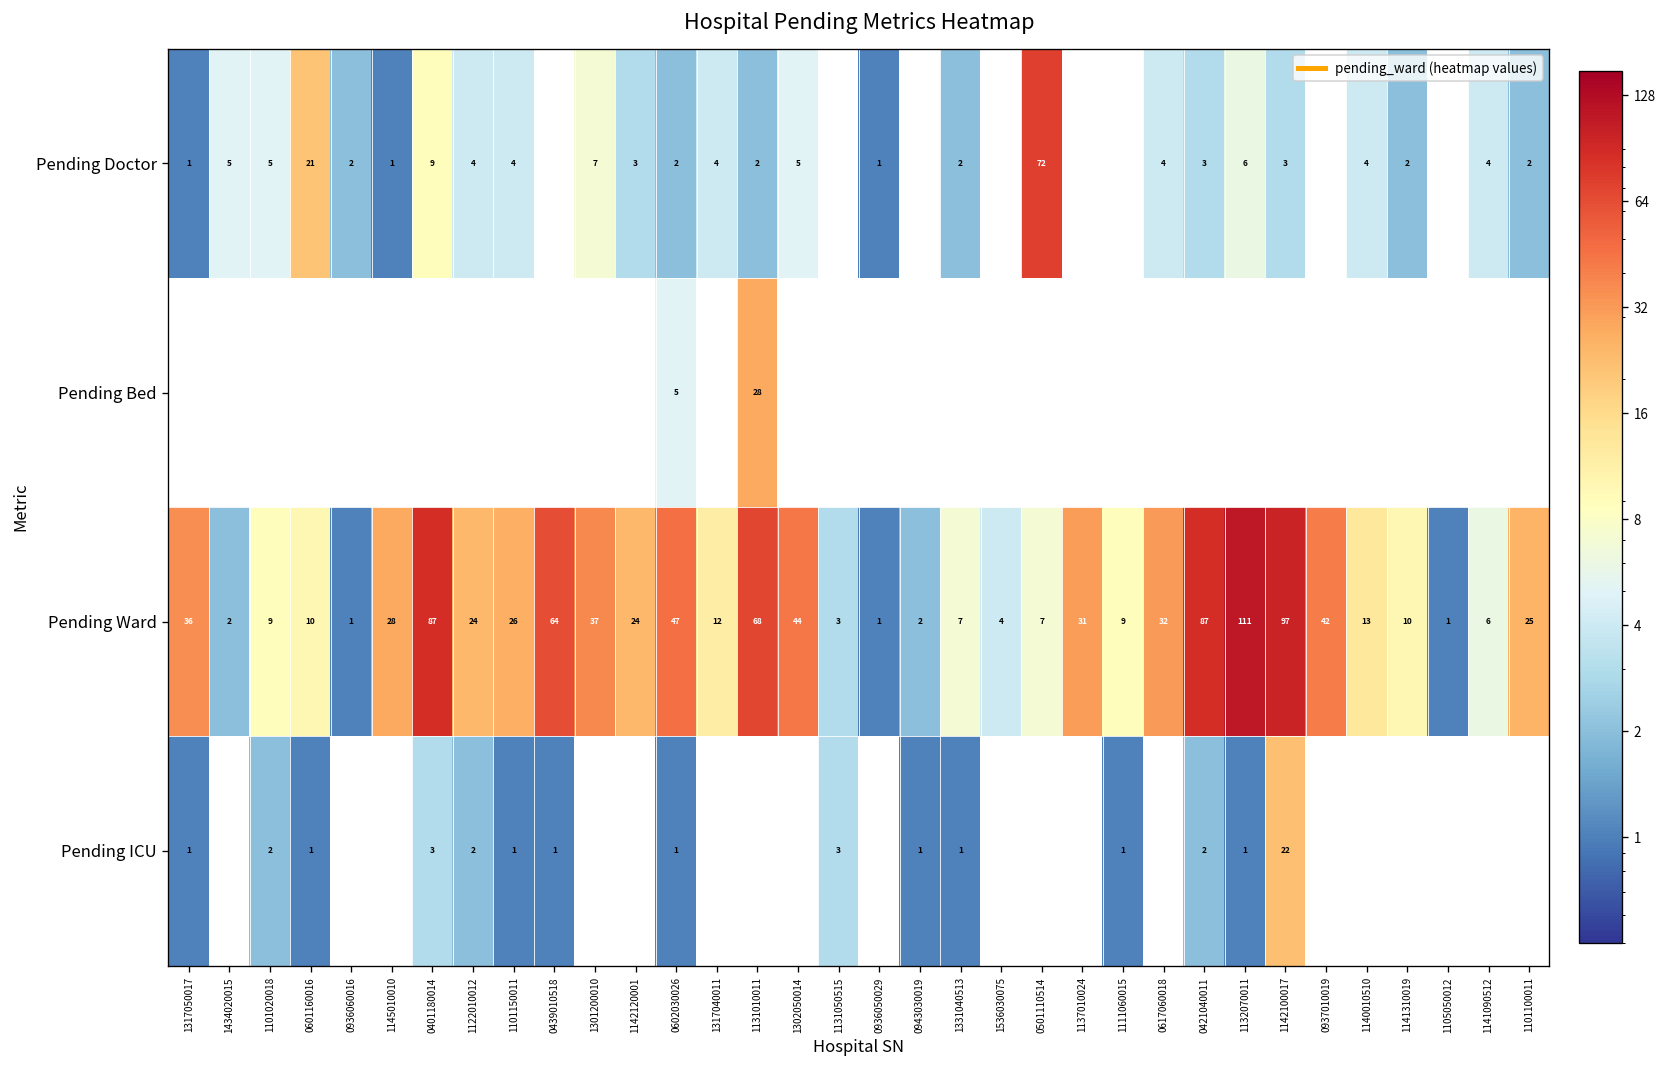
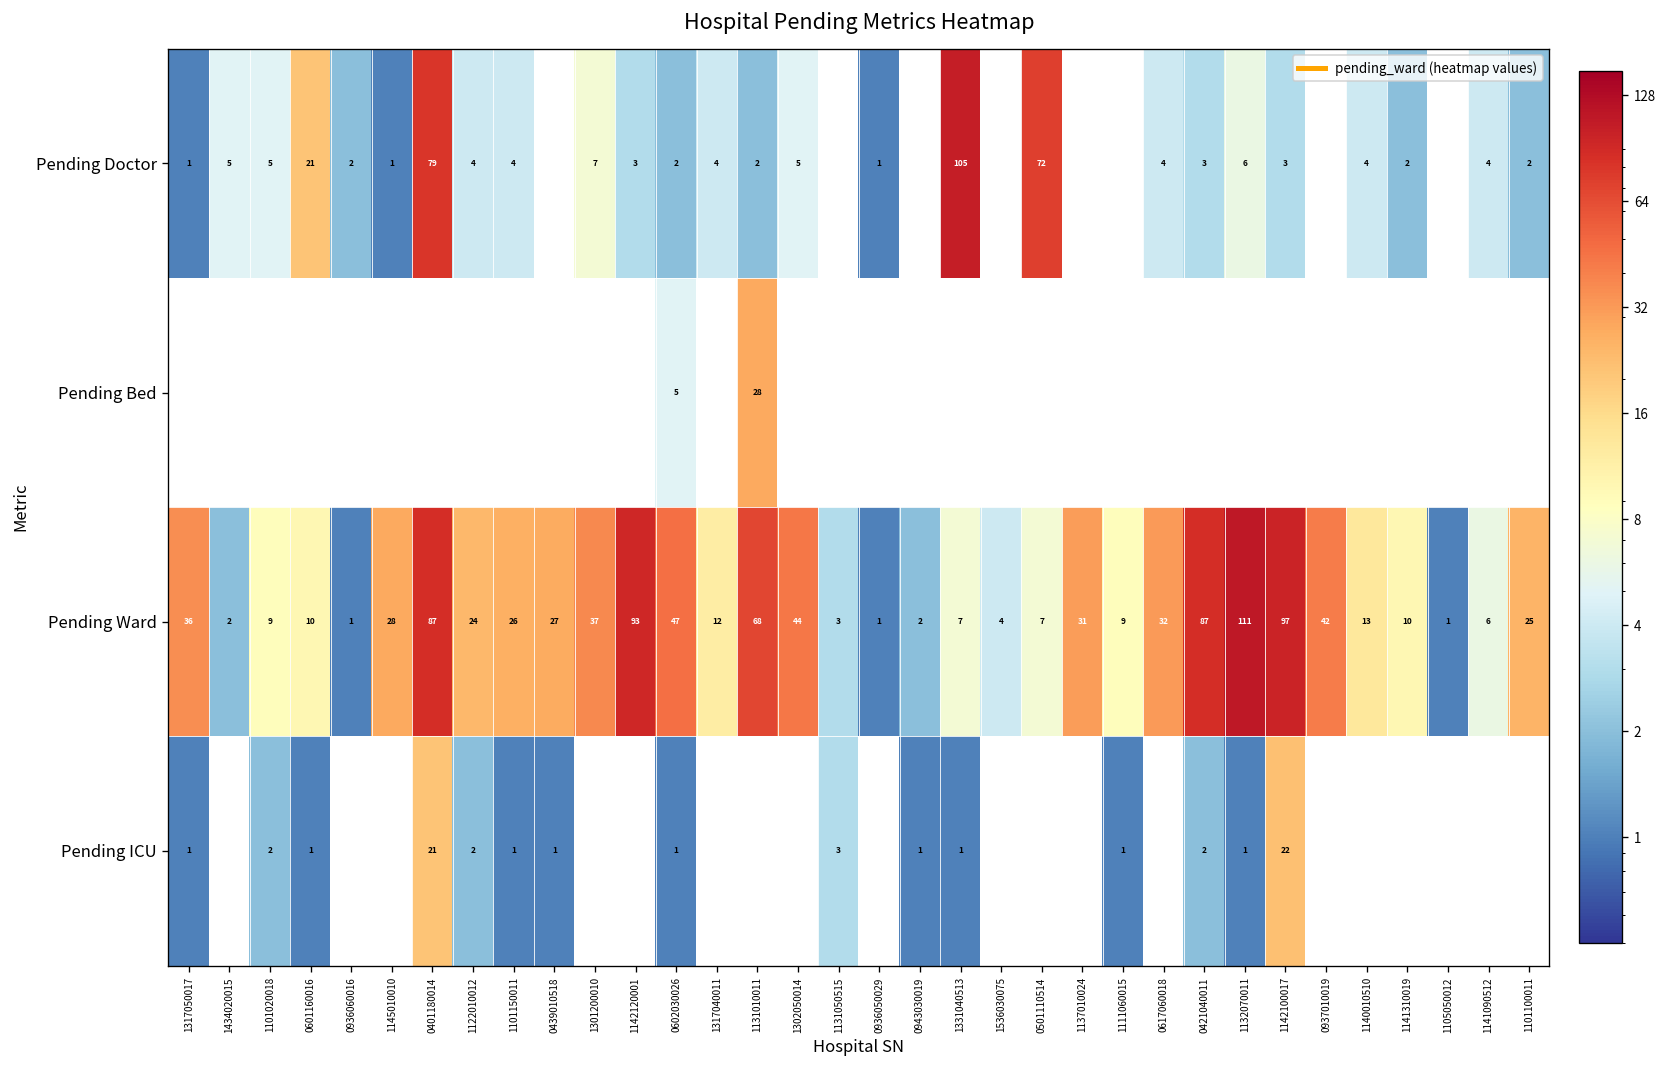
  {
    "Pending Doctor": {
      "1317050017": 1,
      "1434020015": 5,
      "1101020018": 5,
      "0601160016": 21,
      "0936060016": 2,
      "1145010010": 1,
-     "0401180014": 9,
+     "0401180014": 79,
      "1122010012": 4,
      "1101150011": 4,
      "1301200010": 7,
      "1142120001": 3,
      "0602030026": 2,
      "1317040011": 4,
      "1131010011": 2,
      "1302050014": 5,
      "0936050029": 1,
-     "1331040513": 2,
+     "1331040513": 105,
      "0501110514": 72,
      "0617060018": 4,
      "0421040011": 3,
      "1132070011": 6,
      "1142100017": 3,
      "1140010510": 4,
      "1141310019": 2,
      "1141090512": 4,
      "1101100011": 2
    },
    "Pending Bed": {
      "0602030026": 5,
      "1131010011": 28
    },
    "Pending Ward": {
      "1317050017": 36,
      "1434020015": 2,
      "1101020018": 9,
      "0601160016": 10,
      "0936060016": 1,
      "1145010010": 28,
      "0401180014": 87,
      "1122010012": 24,
      "1101150011": 26,
-     "0439010518": 64,
+     "0439010518": 27,
      "1301200010": 37,
-     "1142120001": 24,
+     "1142120001": 93,
      "0602030026": 47,
      "1317040011": 12,
      "1131010011": 68,
      "1302050014": 44,
      "1131050515": 3,
      "0936050029": 1,
      "0943030019": 2,
      "1331040513": 7,
      "1536030075": 4,
      "0501110514": 7,
      "1137010024": 31,
      "1111060015": 9,
      "0617060018": 32,
      "0421040011": 87,
      "1132070011": 111,
      "1142100017": 97,
      "0937010019": 42,
      "1140010510": 13,
      "1141310019": 10,
      "1105050012": 1,
      "1141090512": 6,
      "1101100011": 25
    },
    "Pending ICU": {
      "1317050017": 1,
      "1101020018": 2,
      "0601160016": 1,
-     "0401180014": 3,
+     "0401180014": 21,
      "1122010012": 2,
      "1101150011": 1,
      "0439010518": 1,
      "0602030026": 1,
      "1131050515": 3,
      "0943030019": 1,
      "1331040513": 1,
      "1111060015": 1,
      "0421040011": 2,
      "1132070011": 1,
      "1142100017": 22
    }
  }
